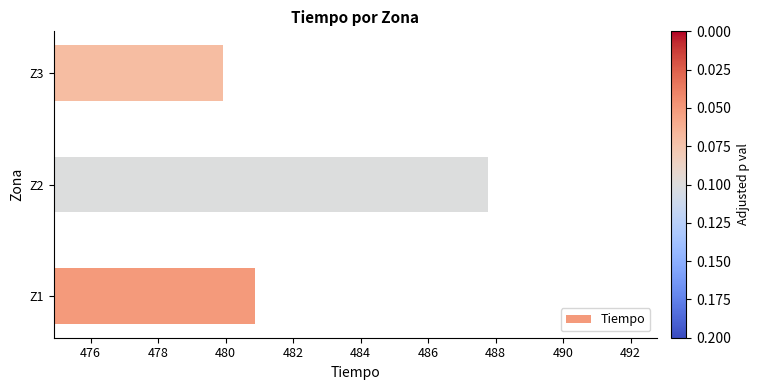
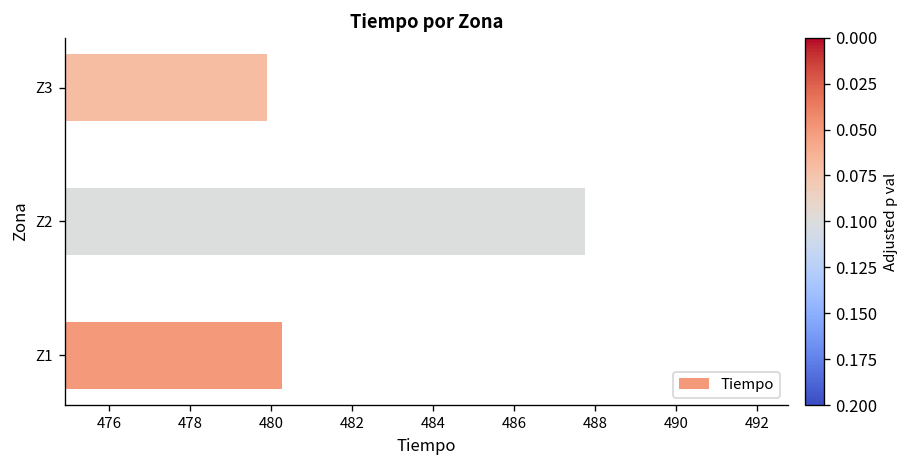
  {
    "Z3": 479.9,
    "Z2": 487.8,
-   "Z1": 480.9
+   "Z1": 480.3
  }
